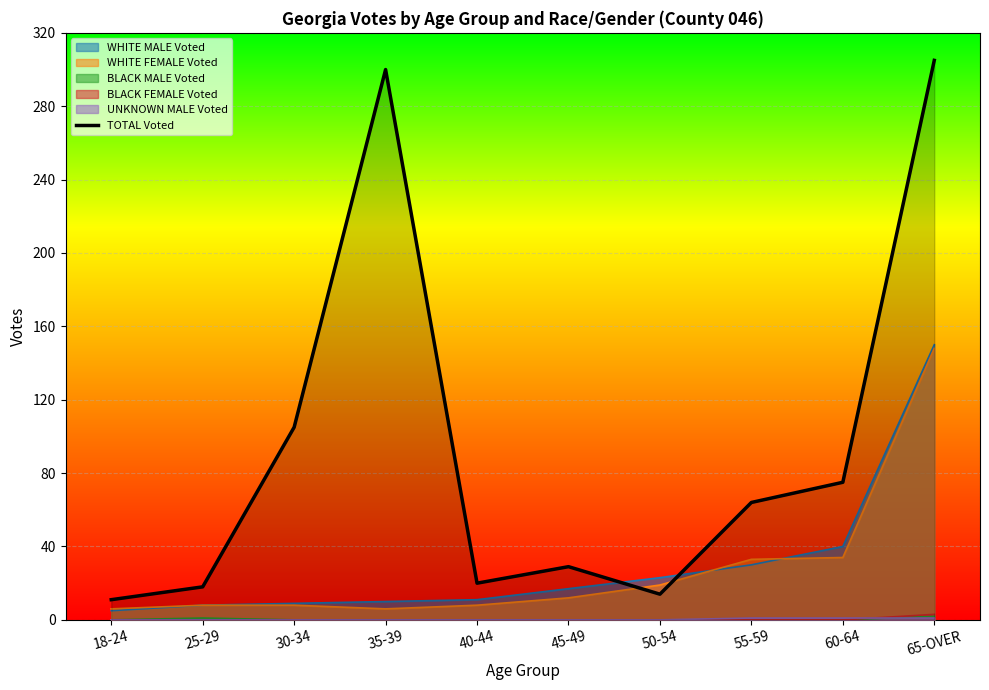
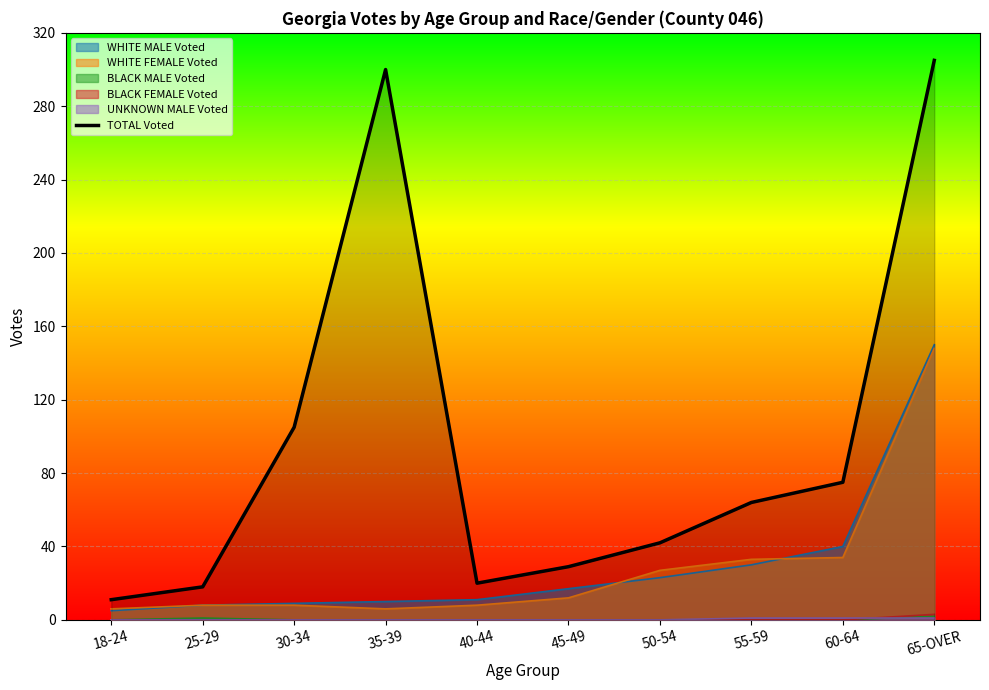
  {
    "WHITE MALE Voted": {
      "35-39": 10,
      "40-44": 11,
      "45-49": 17,
      "50-54": 23,
      "55-59": 30,
      "60-64": 40,
      "65-OVER": 150
    },
    "WHITE FEMALE Voted": {
      "35-39": 6,
      "40-44": 8,
      "45-49": 12,
-     "50-54": 19,
+     "50-54": 27,
      "55-59": 33,
      "60-64": 34,
      "65-OVER": 148
    },
    "TOTAL Voted": {
      "18-24": 11,
      "25-29": 18,
      "30-34": 105,
      "35-39": 300,
      "40-44": 20,
      "45-49": 29,
-     "50-54": 14,
+     "50-54": 42,
      "55-59": 64,
      "60-64": 75,
      "65-OVER": 305
    }
  }
